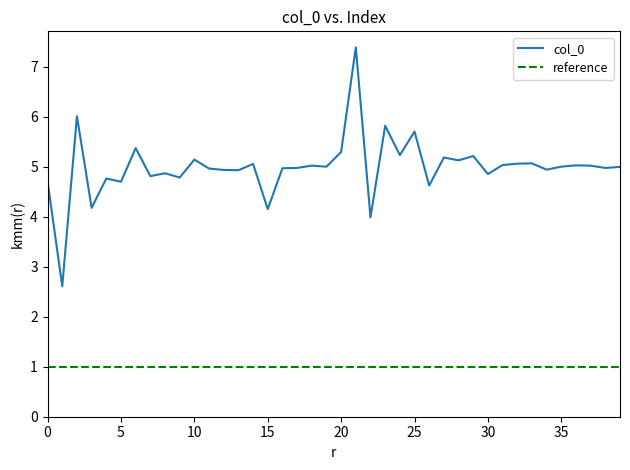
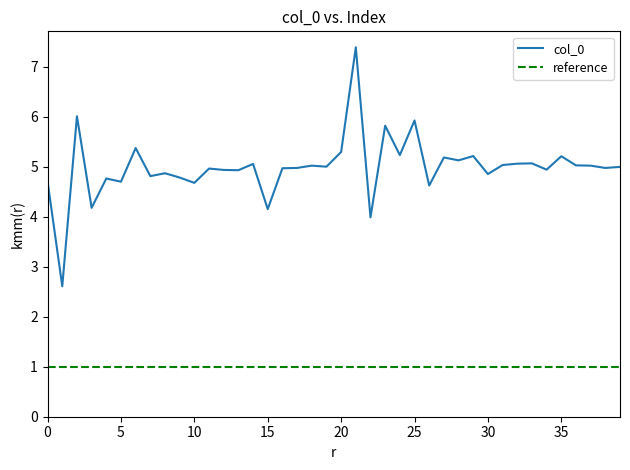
  {
    "0": 4.7,
    "5": 4.7,
-   "10": 5.1,
+   "10": 4.7,
    "15": 4.2,
    "20": 5.3,
-   "25": 5.7,
+   "25": 5.9,
    "30": 4.9,
-   "35": 5.0
+   "35": 5.2
  }
